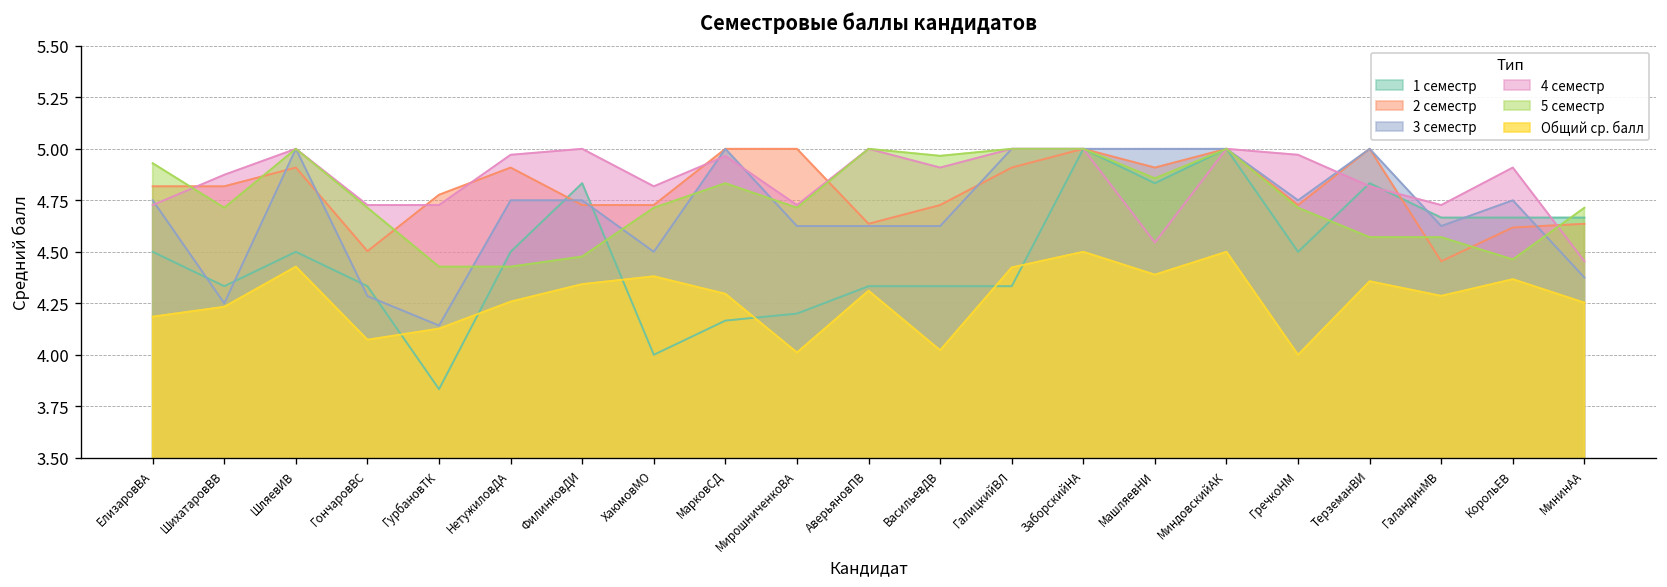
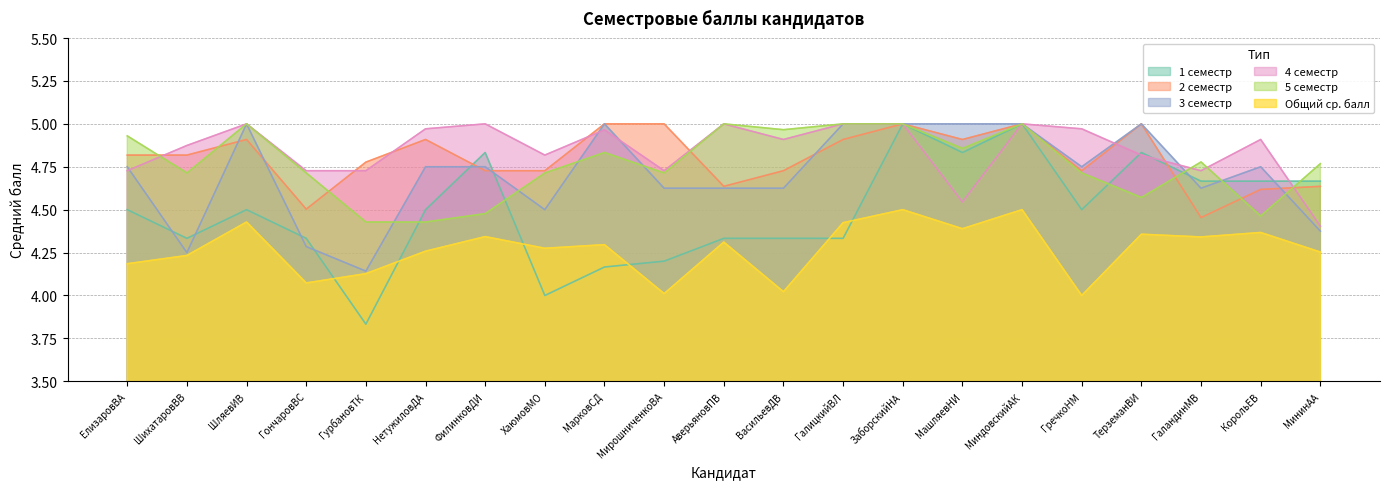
  {
    "2 семестр": {
      "ЕлизаровВА": 4.82,
      "ШихатаровВВ": 4.82,
      "ШляевИВ": 4.91,
      "ГончаровВС": 4.50,
      "ГурбановТК": 4.78,
      "НетужиловДА": 4.91,
      "ФилинковДИ": 4.73,
      "МирошниченкоВА": 5.00,
      "ВасильевДВ": 4.73,
      "ГалицкийВЛ": 4.91,
      "МашляевНИ": 4.91,
      "ГаландинМВ": 4.45,
      "КорольЕВ": 4.62,
      "МининАА": 4.64
    },
    "4 семестр": {
      "ЕлизаровВА": 4.73,
      "ШихатаровВВ": 4.87,
      "ГурбановТК": 4.73,
      "НетужиловДА": 4.97,
      "ФилинковДИ": 5.00,
      "ХаюмовМО": 4.82,
      "МарковСД": 4.97,
      "ВасильевДВ": 4.91,
      "МашляевНИ": 4.55,
      "ГречкоНМ": 4.97,
      "ТерземанВИ": 4.82,
      "ГаландинМВ": 4.73,
      "КорольЕВ": 4.91,
-     "МининАА": 4.45
+     "МининАА": 4.40
    },
    "5 семестр": {
      "ЕлизаровВА": 4.93,
      "ШихатаровВВ": 4.71,
      "ГурбановТК": 4.43,
      "НетужиловДА": 4.43,
      "ФилинковДИ": 4.48,
      "МарковСД": 4.83,
      "ВасильевДВ": 4.97,
      "МашляевНИ": 4.86,
      "ТерземанВИ": 4.57,
-     "ГаландинМВ": 4.57,
+     "ГаландинМВ": 4.78,
      "КорольЕВ": 4.46,
-     "МининАА": 4.71
+     "МининАА": 4.77
    },
    "Общий ср. балл": {
      "ЕлизаровВА": 4.19,
      "ШихатаровВВ": 4.23,
      "ШляевИВ": 4.43,
      "ГончаровВС": 4.07,
      "ГурбановТК": 4.13,
      "НетужиловДА": 4.26,
      "ФилинковДИ": 4.34,
-     "ХаюмовМО": 4.38,
+     "ХаюмовМО": 4.28,
      "МарковСД": 4.30,
      "МирошниченкоВА": 4.01,
      "АверьяновПВ": 4.31,
      "ВасильевДВ": 4.02,
      "ГалицкийВЛ": 4.42,
      "ЗаборскийНА": 4.50,
      "МашляевНИ": 4.39,
      "МиндовскийАК": 4.50,
      "ГречкоНМ": 4.00,
      "ТерземанВИ": 4.36,
-     "ГаландинМВ": 4.29,
+     "ГаландинМВ": 4.34,
      "КорольЕВ": 4.37,
      "МининАА": 4.25
    }
  }
